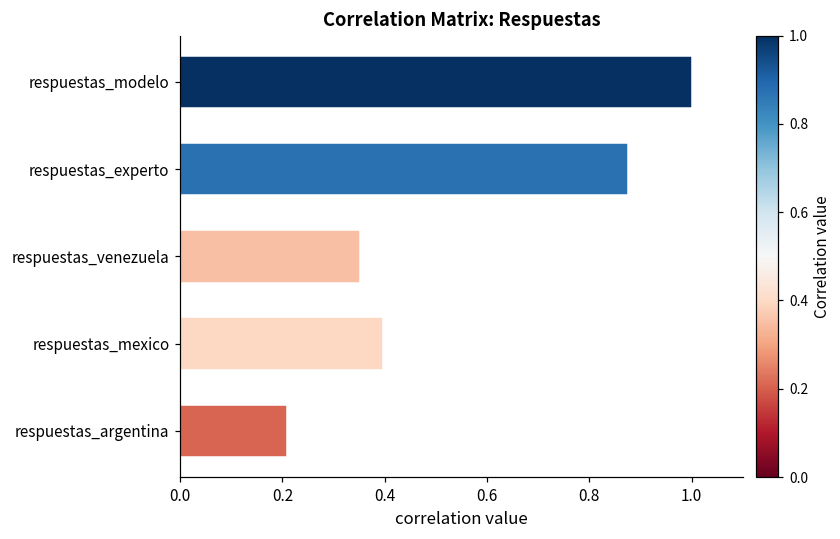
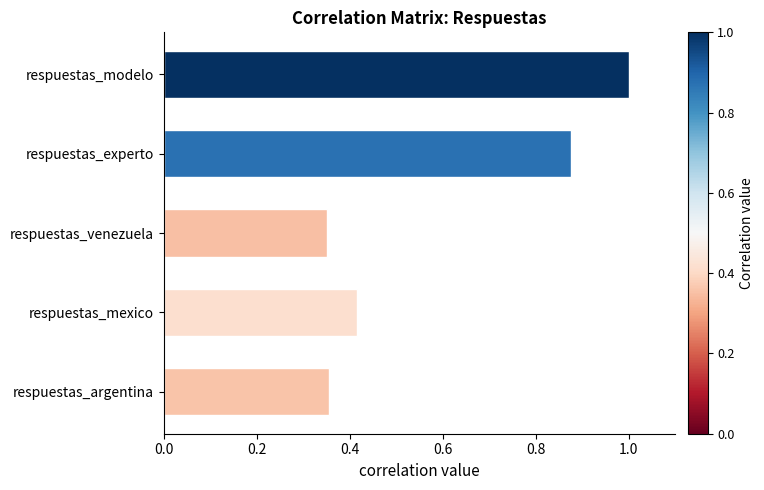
  {
    "respuestas_modelo": 1.00,
    "respuestas_experto": 0.87,
    "respuestas_venezuela": 0.35,
-   "respuestas_mexico": 0.40,
-   "respuestas_argentina": 0.21
+   "respuestas_mexico": 0.42,
+   "respuestas_argentina": 0.36
  }
